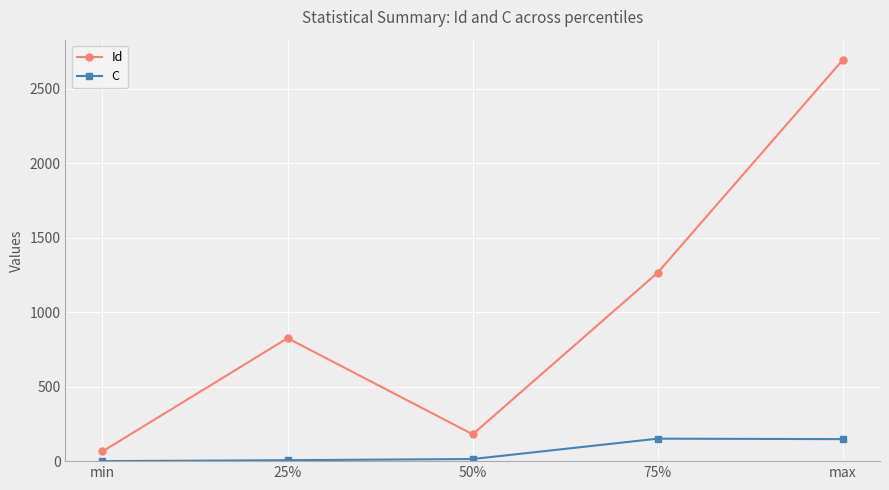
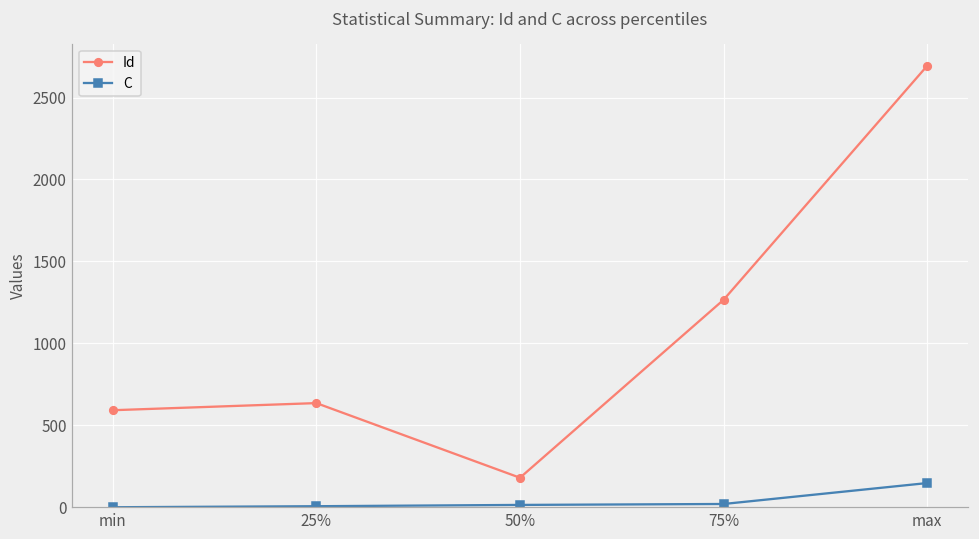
  {
    "Id": {
-     "min": 70,
-     "25%": 830,
+     "min": 590,
+     "25%": 640,
      "50%": 180,
      "75%": 1270,
      "max": 2690
    },
    "C": {
      "min": 0,
      "25%": 10,
      "50%": 10,
-     "75%": 150,
+     "75%": 20,
      "max": 150
    }
  }
